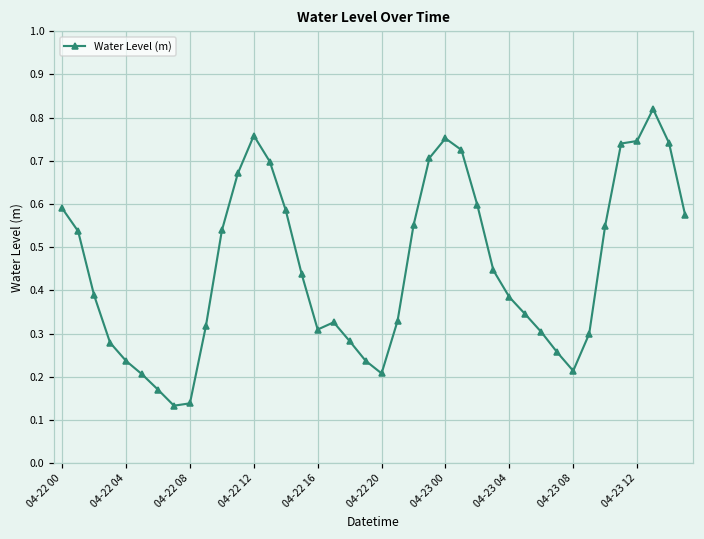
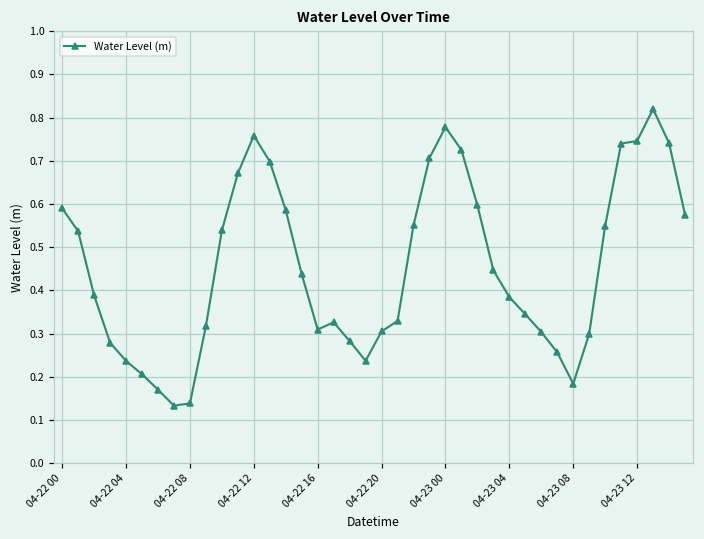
  {
    "04-22 00": 0.59,
    "04-22 04": 0.24,
    "04-22 08": 0.14,
    "04-22 12": 0.76,
    "04-22 16": 0.31,
-   "04-22 20": 0.21,
-   "04-23 00": 0.75,
+   "04-22 20": 0.31,
+   "04-23 00": 0.78,
    "04-23 04": 0.38,
-   "04-23 08": 0.21,
+   "04-23 08": 0.18,
    "04-23 12": 0.75
  }
